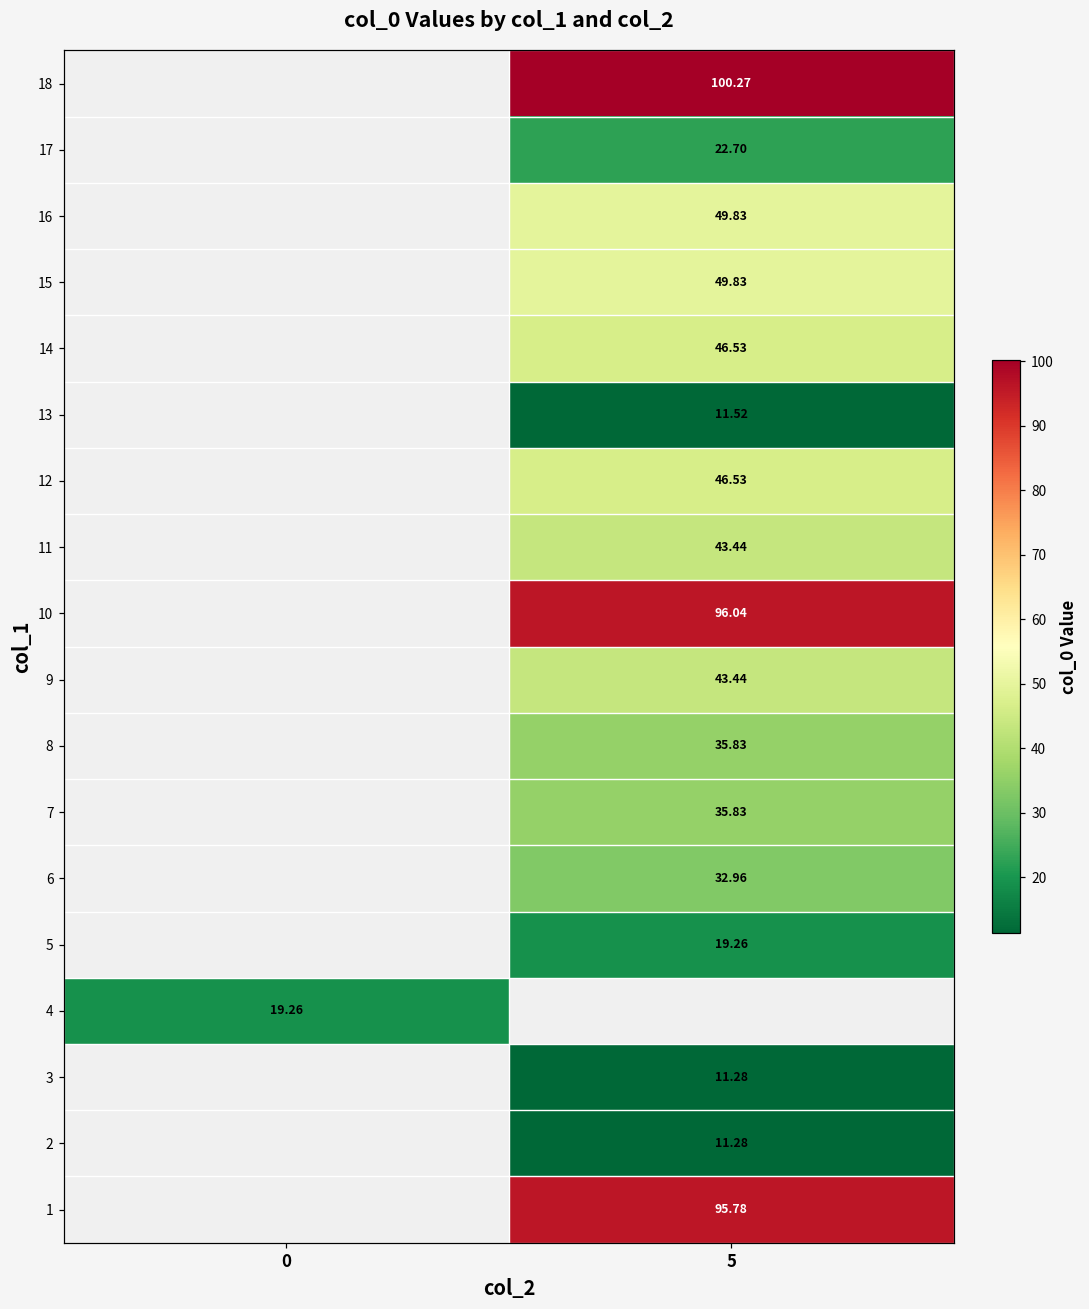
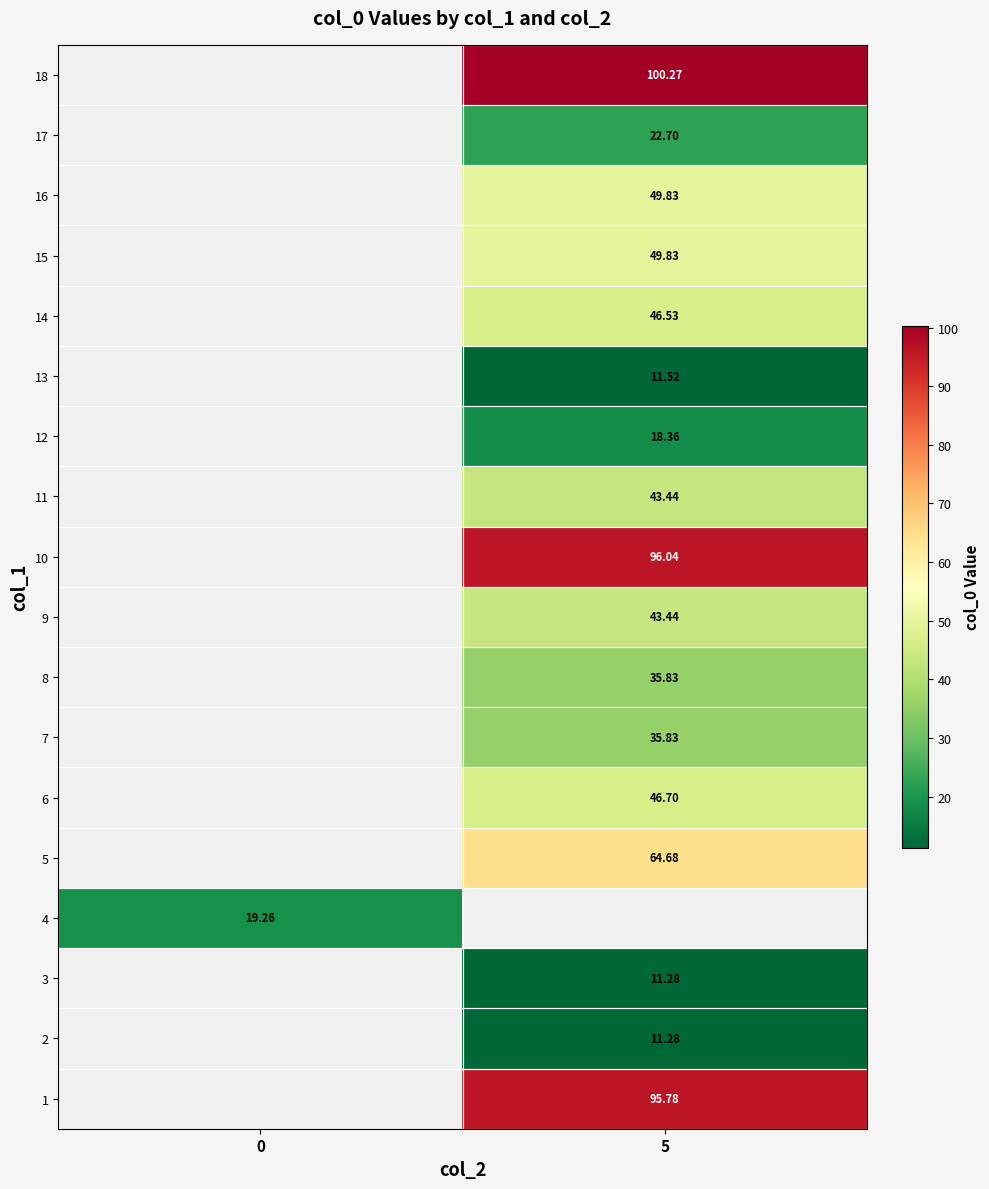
  {
    "18": {
      "5": 100.27
    },
    "17": {
      "5": 22.70
    },
    "16": {
      "5": 49.83
    },
    "15": {
      "5": 49.83
    },
    "14": {
      "5": 46.53
    },
    "13": {
      "5": 11.52
    },
    "12": {
-     "5": 46.53
+     "5": 18.36
    },
    "11": {
      "5": 43.44
    },
    "10": {
      "5": 96.04
    },
    "9": {
      "5": 43.44
    },
    "8": {
      "5": 35.83
    },
    "7": {
      "5": 35.83
    },
    "6": {
-     "5": 32.96
+     "5": 46.70
    },
    "5": {
-     "5": 19.26
+     "5": 64.68
    },
    "4": {
      "0": 19.26
    },
    "3": {
      "5": 11.28
    },
    "2": {
      "5": 11.28
    },
    "1": {
      "5": 95.78
    }
  }
